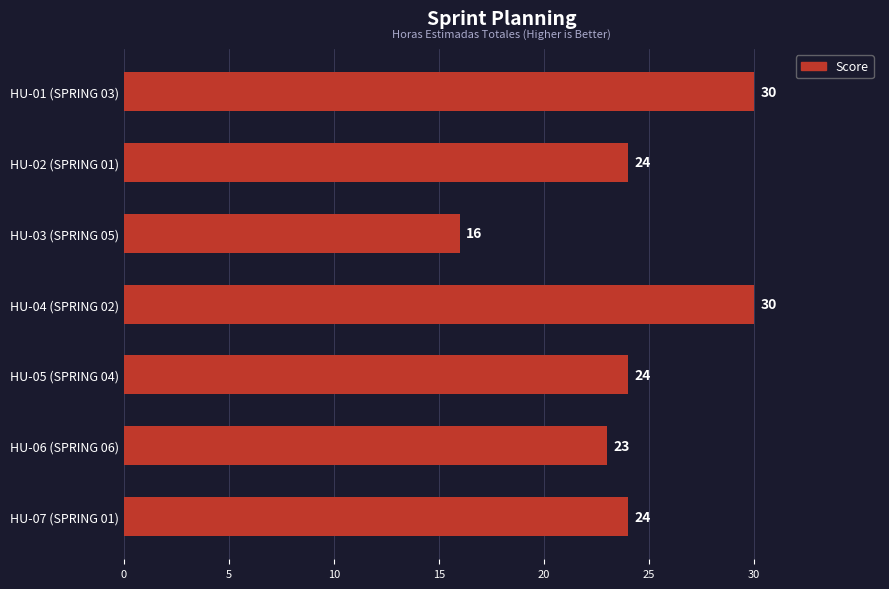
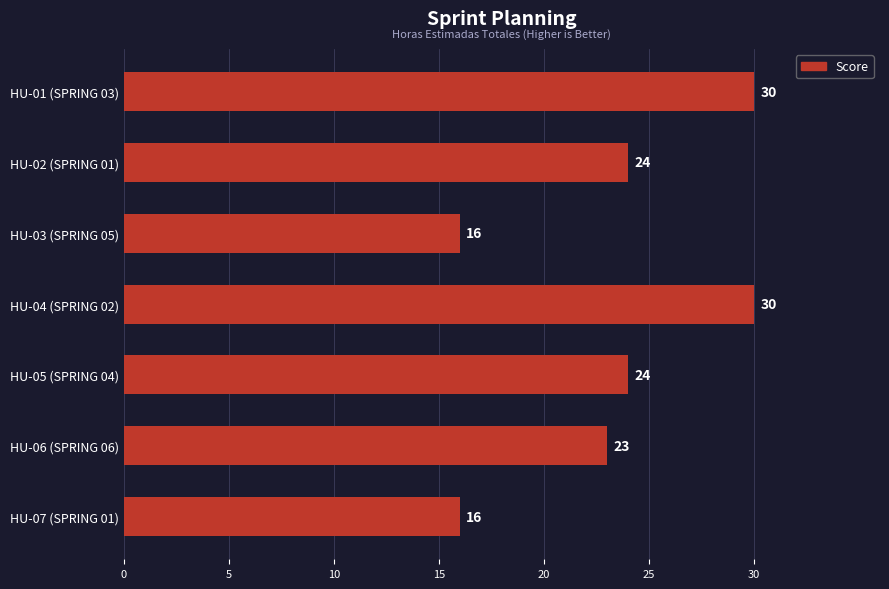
  {
    "HU-01 (SPRING 03)": 30,
    "HU-02 (SPRING 01)": 24,
    "HU-03 (SPRING 05)": 16,
    "HU-04 (SPRING 02)": 30,
    "HU-05 (SPRING 04)": 24,
    "HU-06 (SPRING 06)": 23,
-   "HU-07 (SPRING 01)": 24
+   "HU-07 (SPRING 01)": 16
  }
